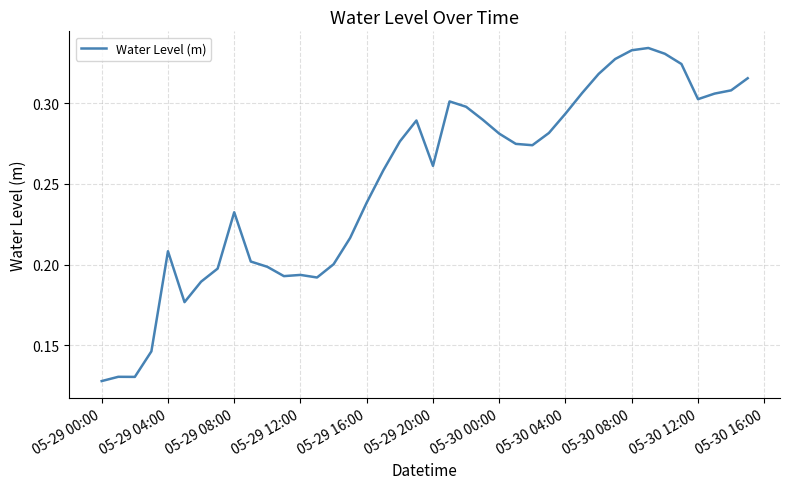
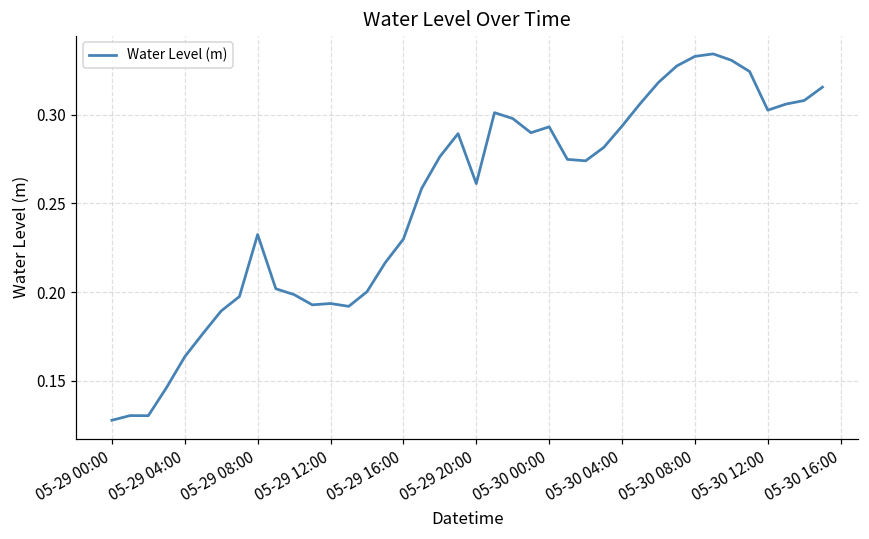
  {
    "05-29 00:00": 0.128,
-   "05-29 04:00": 0.208,
+   "05-29 04:00": 0.164,
    "05-29 08:00": 0.232,
    "05-29 12:00": 0.194,
-   "05-29 16:00": 0.238,
+   "05-29 16:00": 0.230,
    "05-29 20:00": 0.261,
-   "05-30 00:00": 0.281,
+   "05-30 00:00": 0.293,
    "05-30 04:00": 0.294,
    "05-30 08:00": 0.333,
    "05-30 12:00": 0.303
  }
